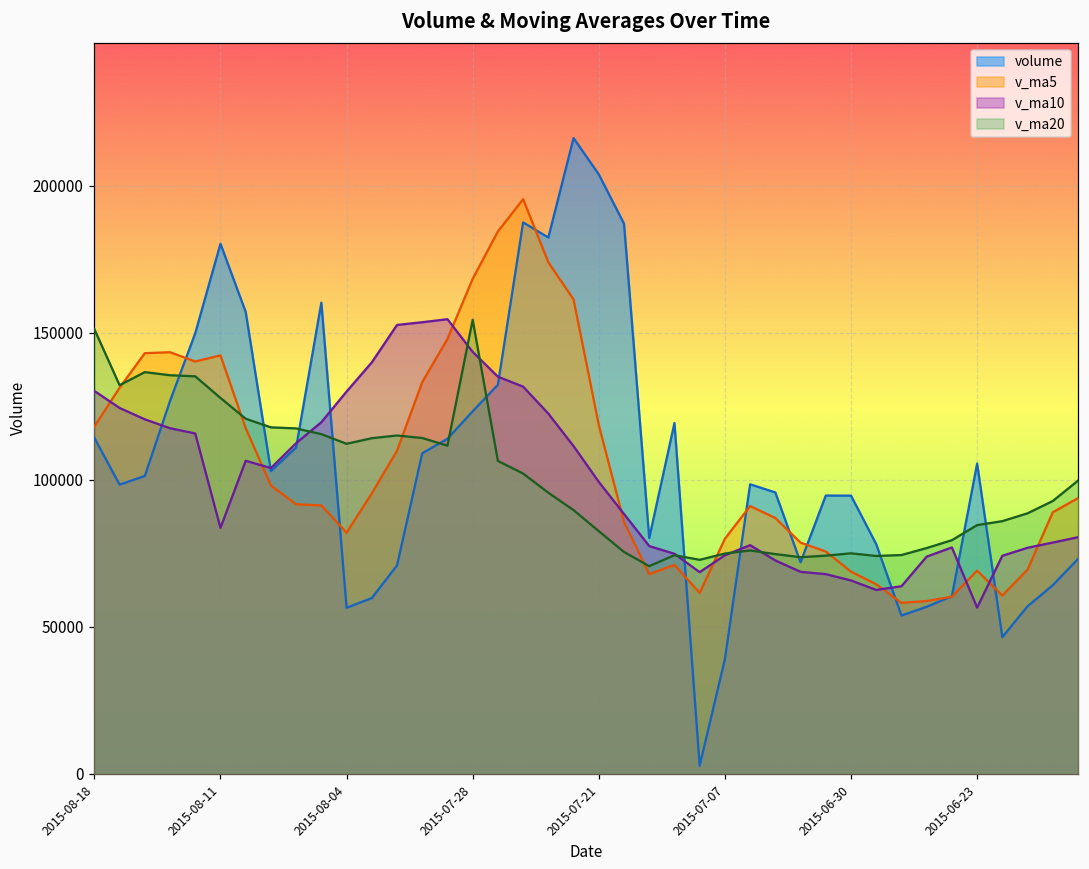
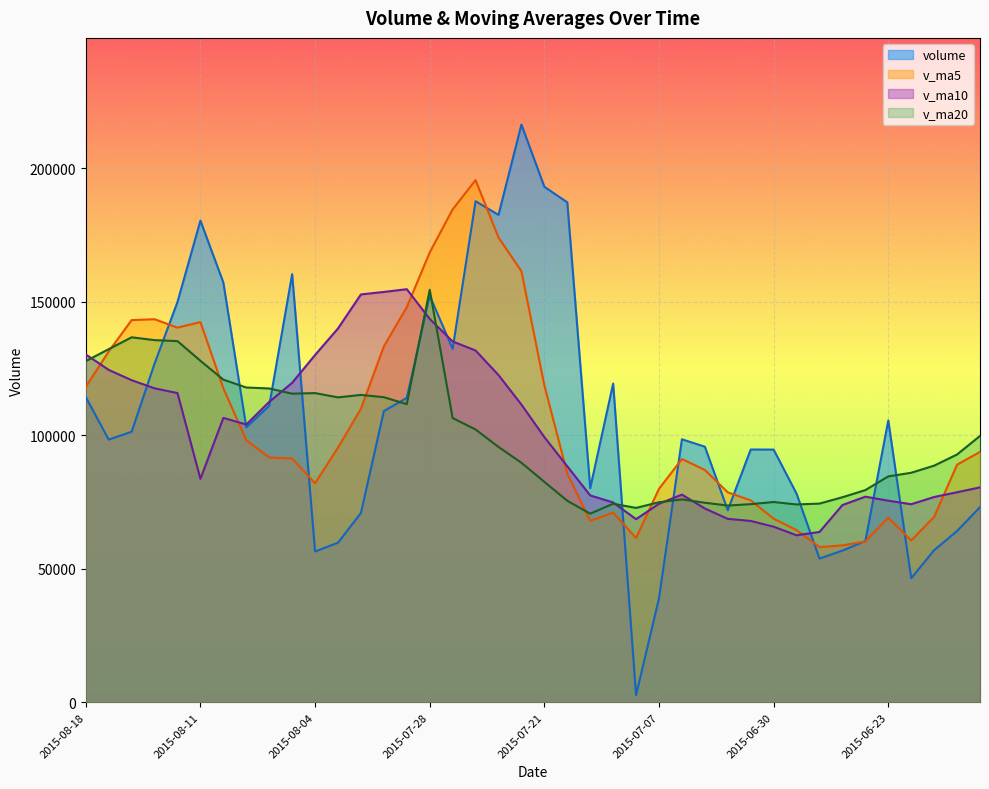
  {
    "volume": {
      "2015-08-18": 114000,
      "2015-08-11": 180000,
      "2015-08-04": 56000,
-     "2015-07-28": 123000,
-     "2015-07-21": 204000,
+     "2015-07-28": 152000,
+     "2015-07-21": 193000,
      "2015-07-07": 39000,
      "2015-06-30": 95000,
      "2015-06-23": 106000
    },
    "v_ma5": {
      "2015-08-18": 118000,
      "2015-08-11": 142000,
      "2015-08-04": 82000,
      "2015-07-28": 168000,
      "2015-07-21": 119000,
      "2015-07-07": 80000,
      "2015-06-30": 69000,
      "2015-06-23": 69000
    },
    "v_ma10": {
      "2015-08-18": 130000,
      "2015-08-11": 84000,
      "2015-08-04": 130000,
      "2015-07-28": 144000,
      "2015-07-21": 99000,
      "2015-06-30": 66000,
-     "2015-06-23": 57000
+     "2015-06-23": 75000
    },
    "v_ma20": {
-     "2015-08-18": 151000,
+     "2015-08-18": 128000,
      "2015-08-11": 128000,
-     "2015-08-04": 112000,
+     "2015-08-04": 116000,
      "2015-07-28": 154000,
      "2015-07-21": 83000,
      "2015-06-30": 75000,
      "2015-06-23": 85000
    }
  }
